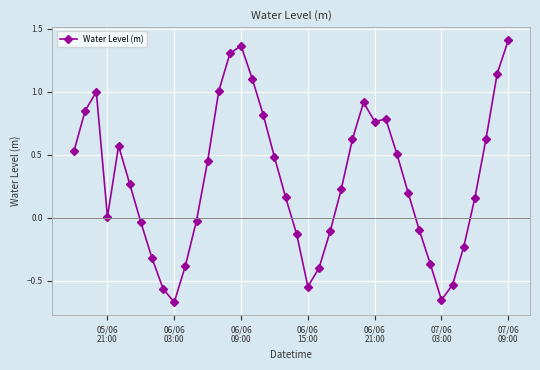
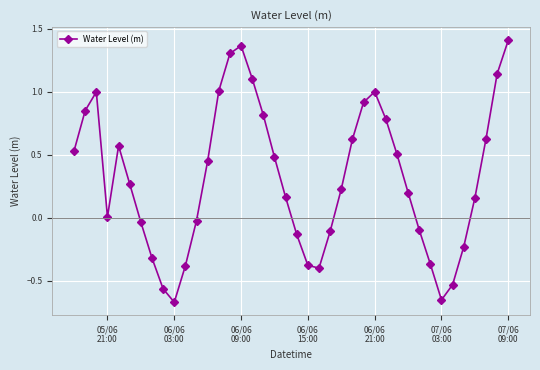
  {
    "05/06 21:00": 0.01,
    "06/06 03:00": -0.67,
    "06/06 09:00": 1.37,
-   "06/06 15:00": -0.55,
-   "06/06 21:00": 0.76,
+   "06/06 15:00": -0.38,
+   "06/06 21:00": 1.00,
    "07/06 03:00": -0.65,
    "07/06 09:00": 1.41
  }
